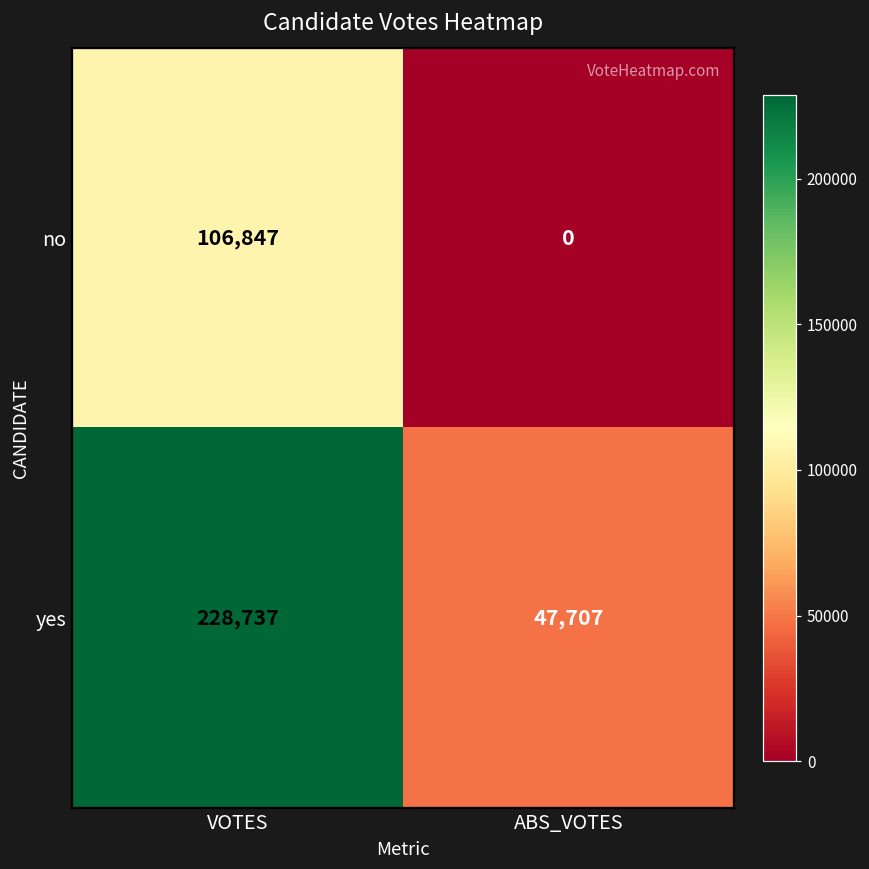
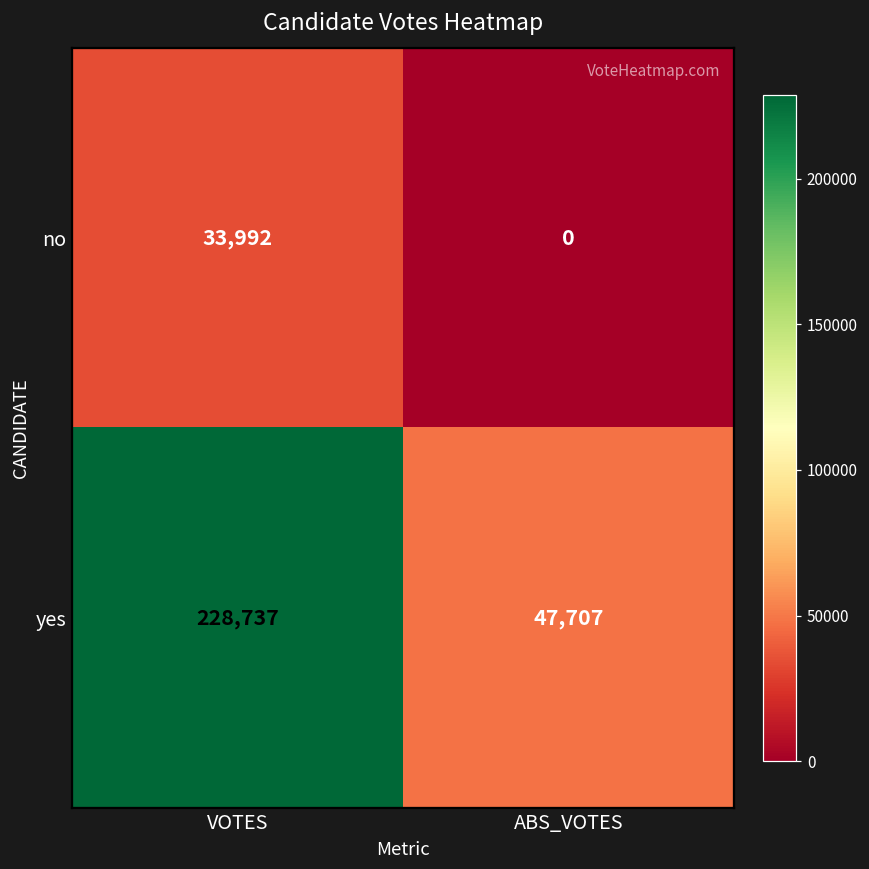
  {
    "no": {
-     "VOTES": "106,847"
+     "VOTES": "33,992"
    },
    "yes": {
      "VOTES": "228,737",
      "ABS_VOTES": "47,707"
    }
  }
